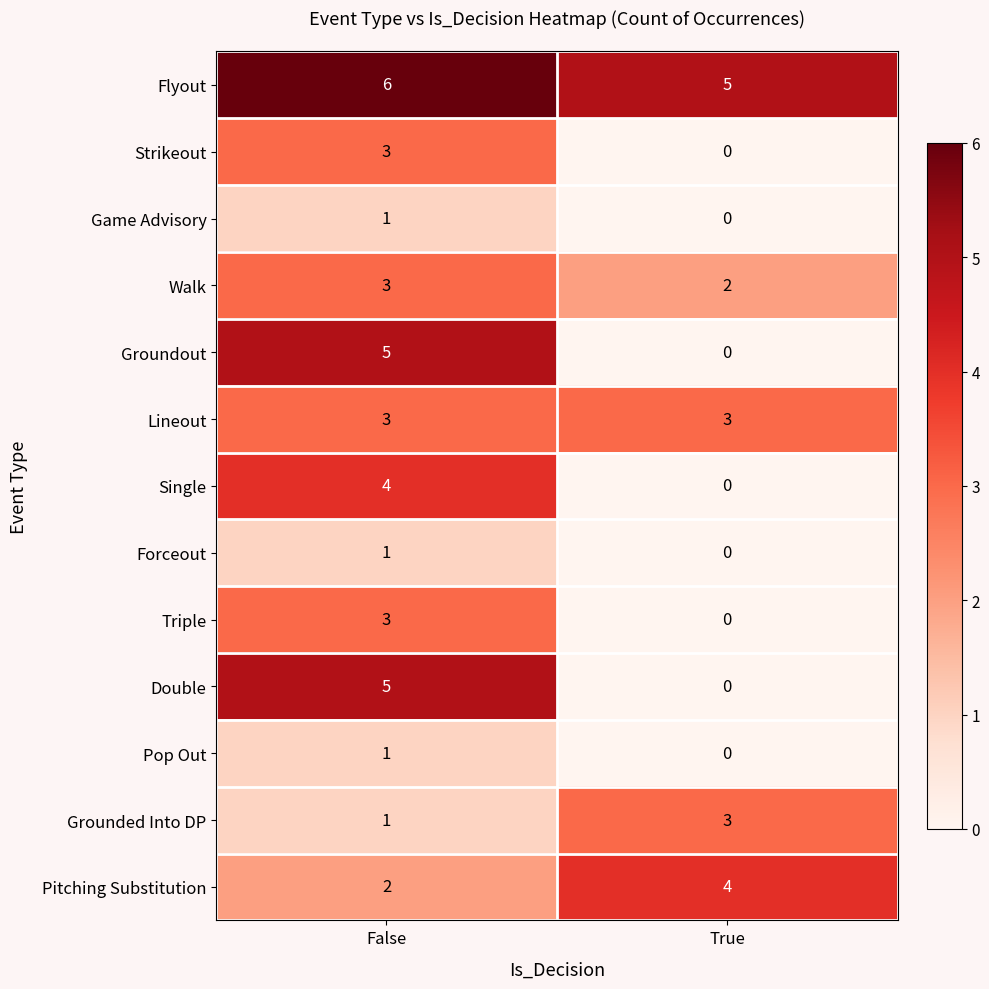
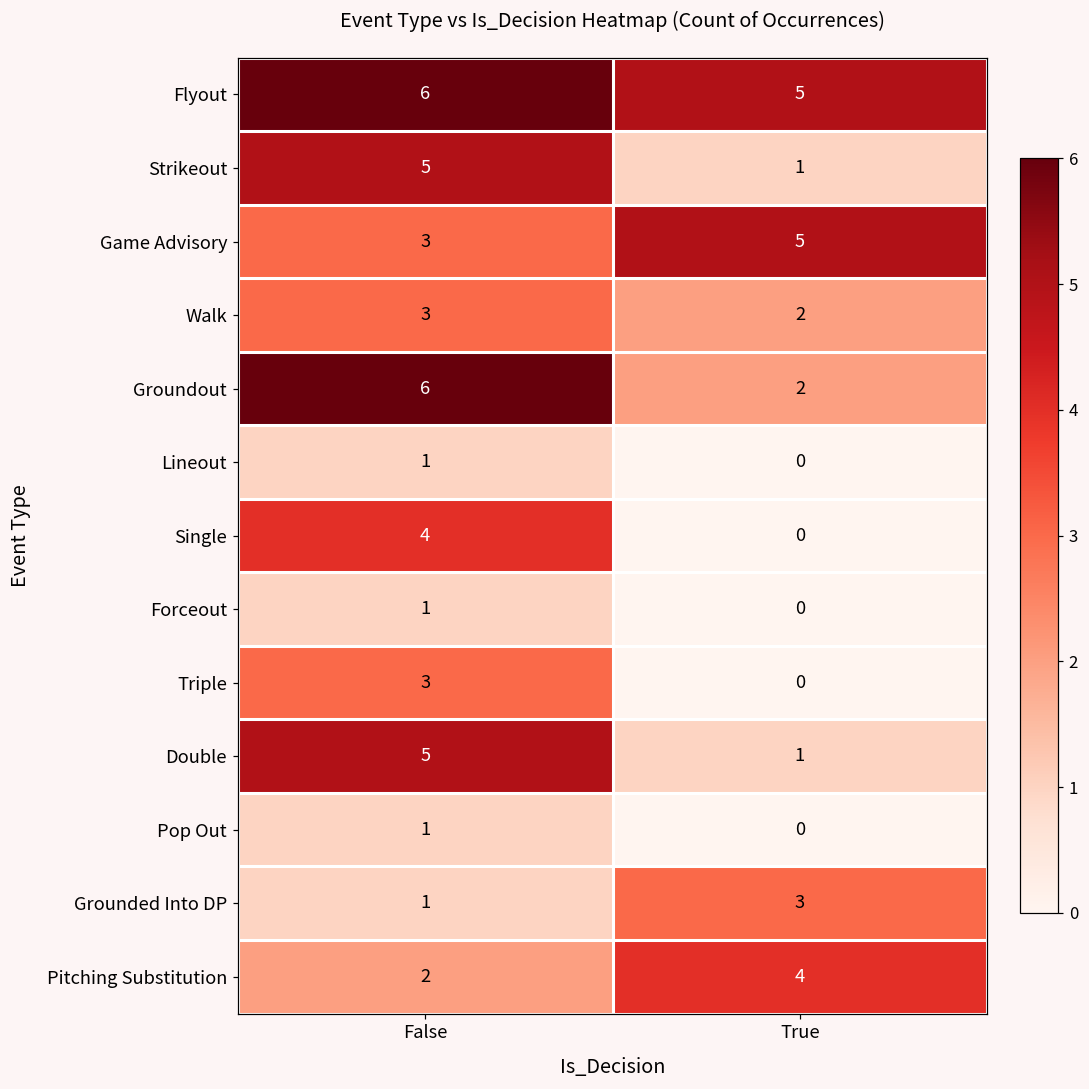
  {
    "Flyout": {
      "False": 6,
      "True": 5
    },
    "Strikeout": {
-     "False": 3,
-     "True": 0
+     "False": 5,
+     "True": 1
    },
    "Game Advisory": {
-     "False": 1,
-     "True": 0
+     "False": 3,
+     "True": 5
    },
    "Walk": {
      "False": 3,
      "True": 2
    },
    "Groundout": {
-     "False": 5,
-     "True": 0
+     "False": 6,
+     "True": 2
    },
    "Lineout": {
-     "False": 3,
-     "True": 3
+     "False": 1,
+     "True": 0
    },
    "Single": {
      "False": 4,
      "True": 0
    },
    "Forceout": {
      "False": 1,
      "True": 0
    },
    "Triple": {
      "False": 3,
      "True": 0
    },
    "Double": {
      "False": 5,
-     "True": 0
+     "True": 1
    },
    "Pop Out": {
      "False": 1,
      "True": 0
    },
    "Grounded Into DP": {
      "False": 1,
      "True": 3
    },
    "Pitching Substitution": {
      "False": 2,
      "True": 4
    }
  }
